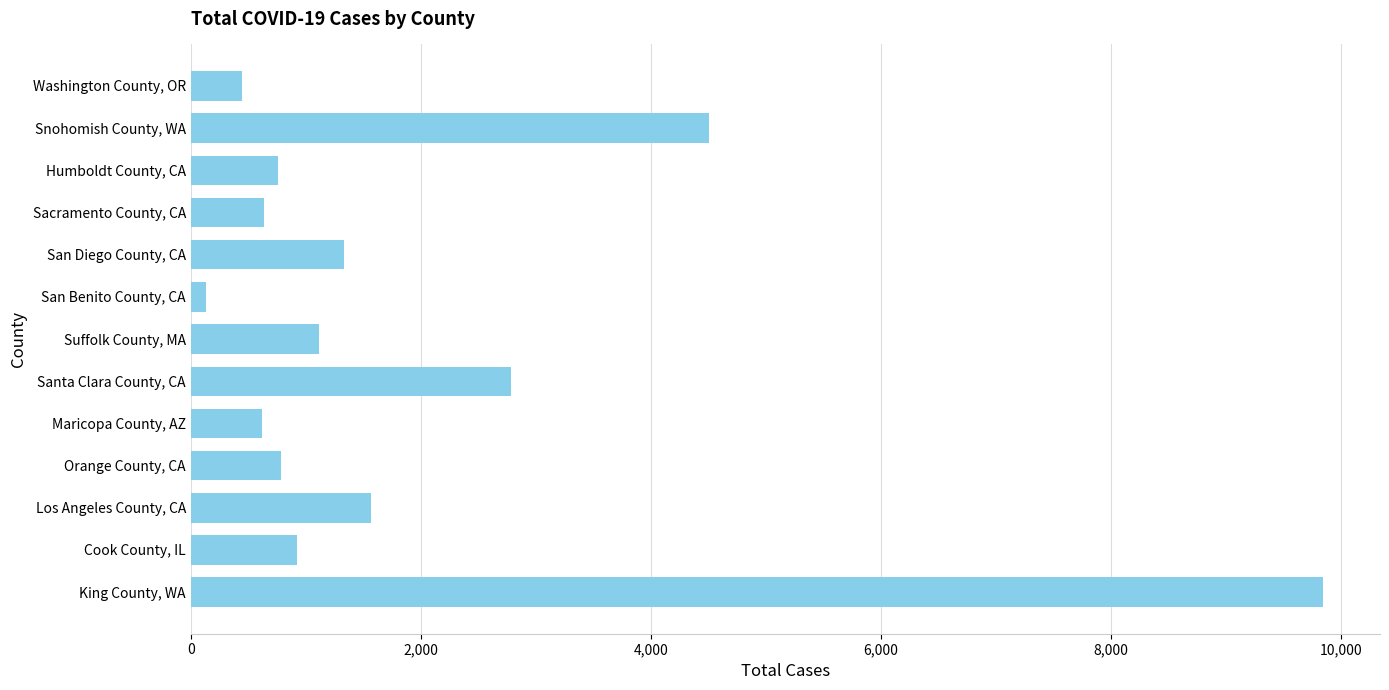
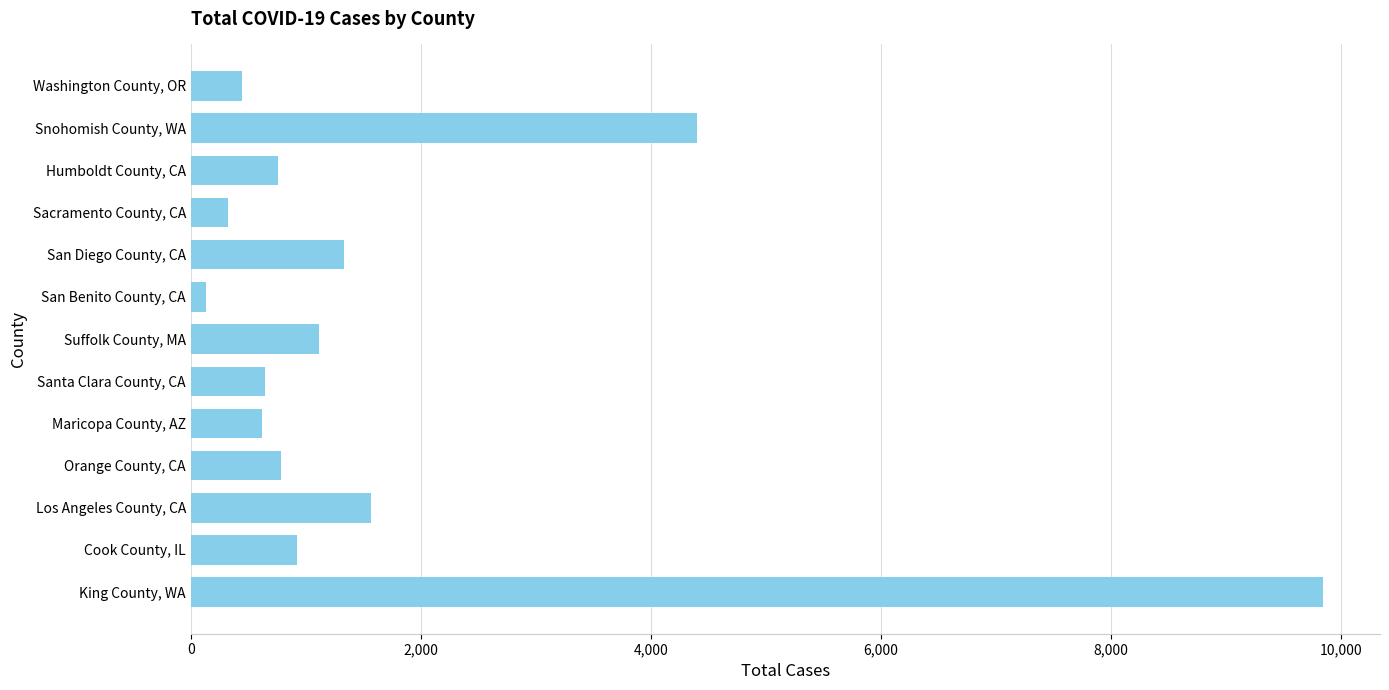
  {
    "Washington County, OR": "450",
-   "Snohomish County, WA": "4,510",
+   "Snohomish County, WA": "4,400",
    "Humboldt County, CA": "760",
-   "Sacramento County, CA": "640",
+   "Sacramento County, CA": "330",
    "San Diego County, CA": "1,330",
    "San Benito County, CA": "130",
    "Suffolk County, MA": "1,120",
-   "Santa Clara County, CA": "2,780",
+   "Santa Clara County, CA": "650",
    "Maricopa County, AZ": "620",
    "Orange County, CA": "780",
    "Los Angeles County, CA": "1,570",
    "Cook County, IL": "930",
    "King County, WA": "9,850"
  }
